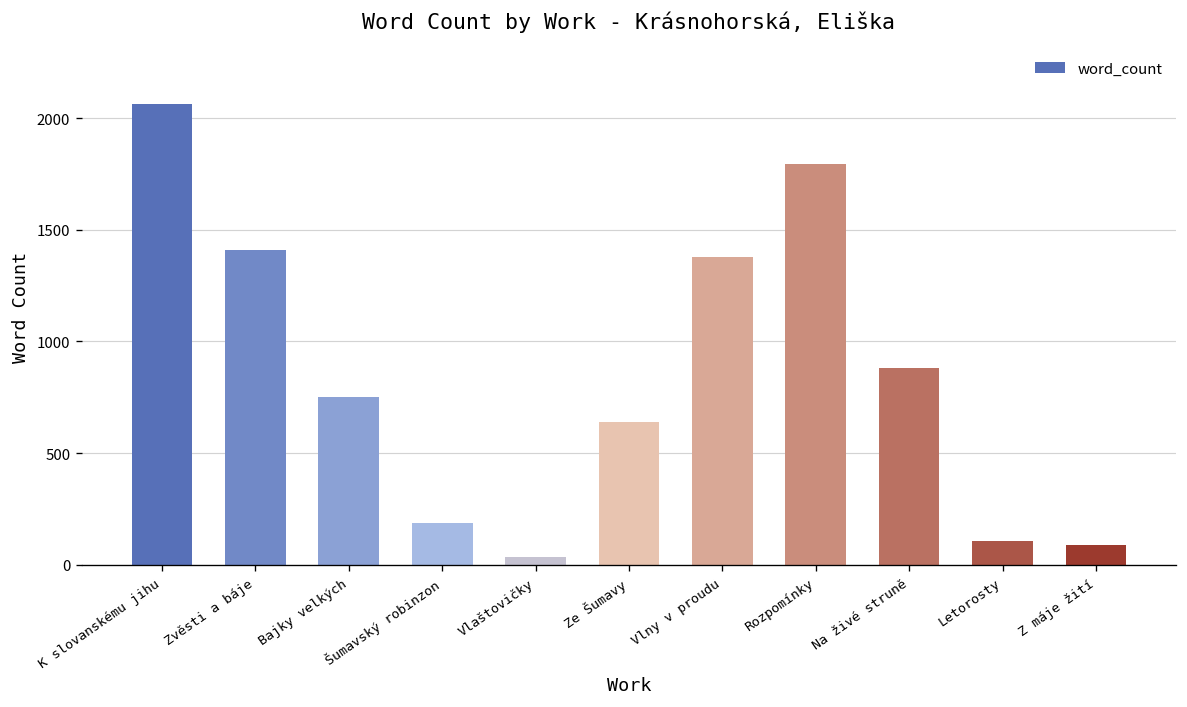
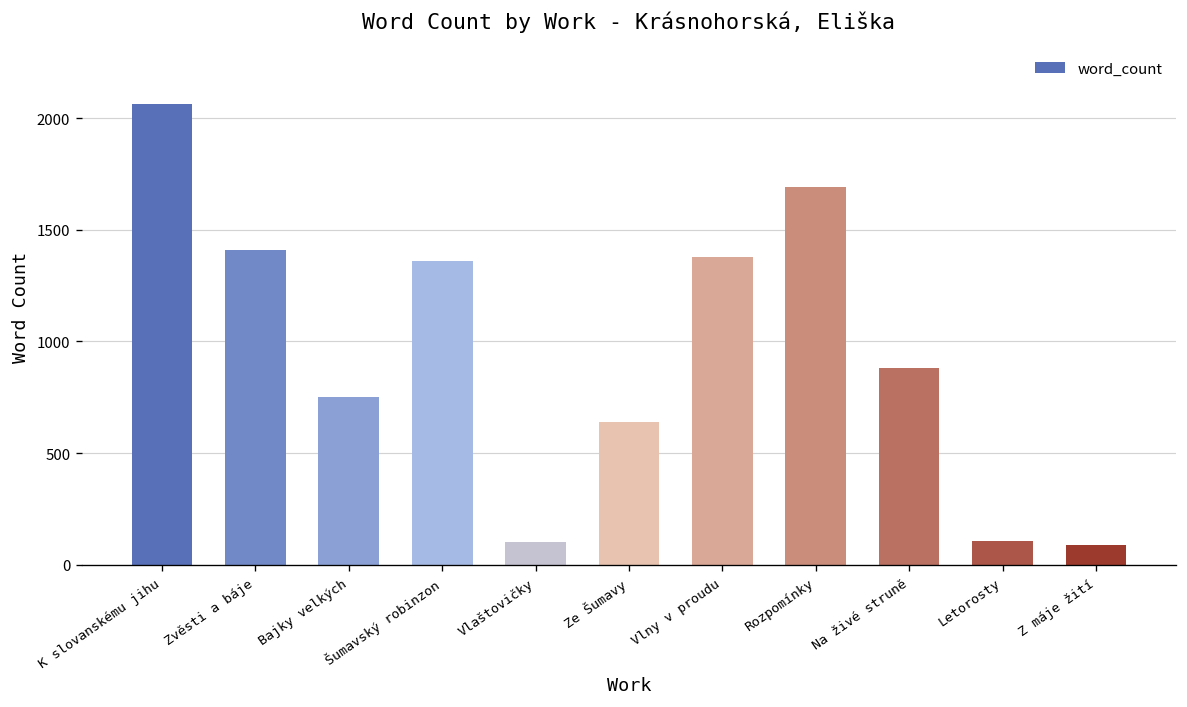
  {
    "K slovanskému jihu": 2060,
    "Zvěsti a báje": 1410,
    "Bajky velkých": 750,
-   "Šumavský robinzon": 190,
-   "Vlaštovičky": 30,
+   "Šumavský robinzon": 1360,
+   "Vlaštovičky": 100,
    "Ze Šumavy": 640,
    "Vlny v proudu": 1380,
-   "Rozpomínky": 1800,
+   "Rozpomínky": 1690,
    "Na živé struně": 880,
    "Letorosty": 100,
    "Z máje žití": 90
  }
